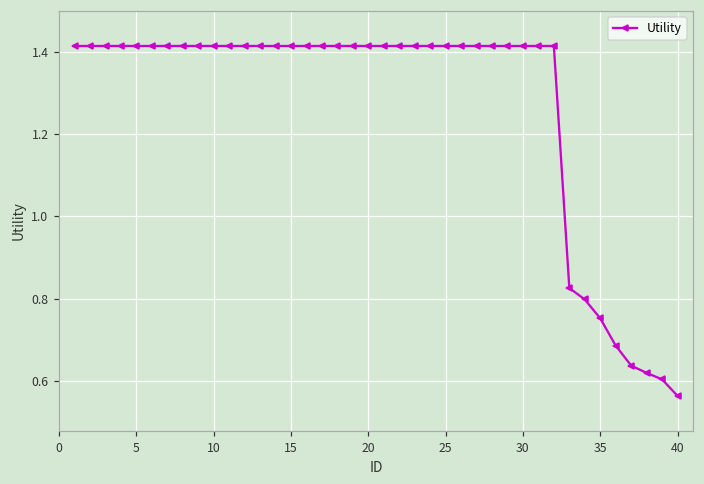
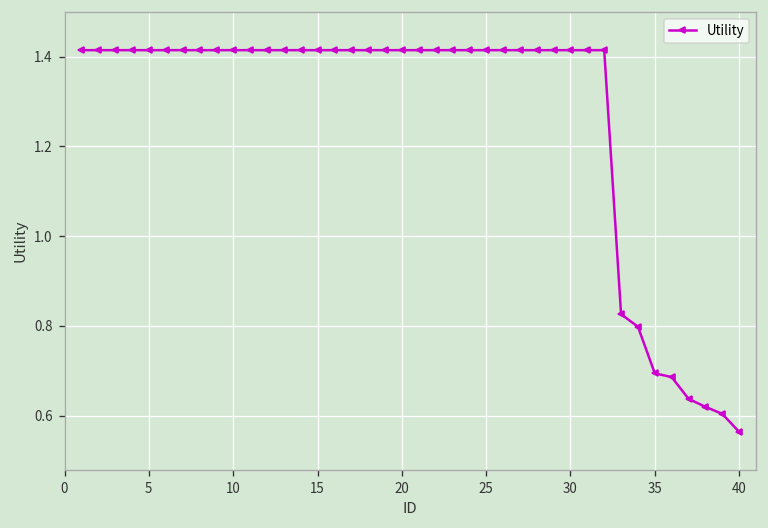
  {
    "5": 1.41,
    "10": 1.41,
    "15": 1.41,
    "20": 1.41,
    "25": 1.41,
    "30": 1.41,
-   "35": 0.75,
+   "35": 0.69,
    "40": 0.56
  }
